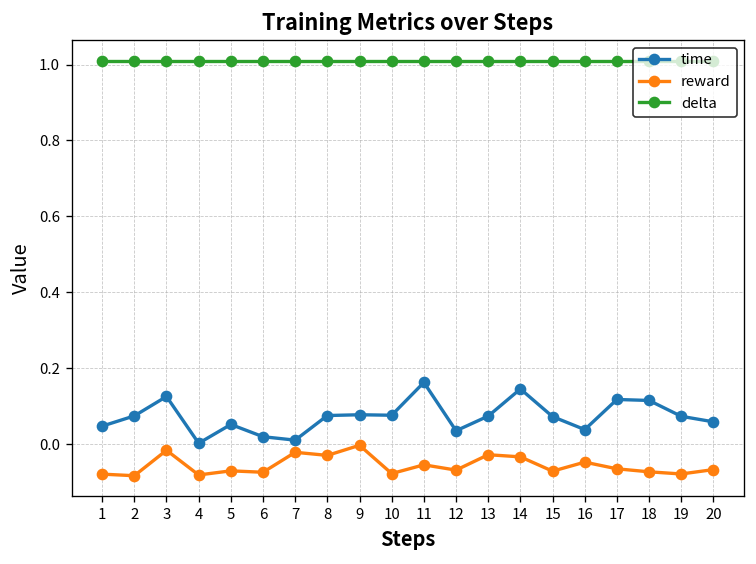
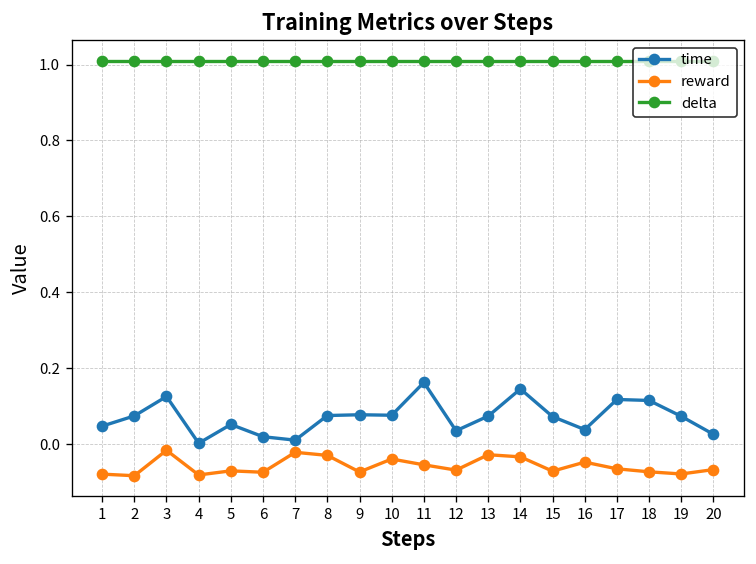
  {
    "time": {
      "1": 0.05,
      "2": 0.07,
      "3": 0.13,
      "4": 0.00,
      "5": 0.05,
      "6": 0.02,
      "7": 0.01,
      "8": 0.08,
      "9": 0.08,
      "10": 0.08,
      "11": 0.16,
      "12": 0.04,
      "13": 0.07,
      "14": 0.15,
      "15": 0.07,
      "16": 0.04,
      "17": 0.12,
      "18": 0.12,
      "19": 0.07,
-     "20": 0.06
+     "20": 0.03
    },
    "reward": {
      "1": -0.08,
      "2": -0.08,
      "3": -0.02,
      "4": -0.08,
      "5": -0.07,
      "6": -0.07,
      "7": -0.02,
      "8": -0.03,
-     "9": 0.00,
-     "10": -0.08,
+     "9": -0.07,
+     "10": -0.04,
      "11": -0.05,
      "12": -0.07,
      "13": -0.03,
      "14": -0.03,
      "15": -0.07,
      "16": -0.05,
      "17": -0.06,
      "18": -0.07,
      "19": -0.08,
      "20": -0.07
    },
    "delta": {
      "1": 1.01,
      "2": 1.01,
      "3": 1.01,
      "4": 1.01,
      "5": 1.01,
      "6": 1.01,
      "7": 1.01,
      "8": 1.01,
      "9": 1.01,
      "10": 1.01,
      "11": 1.01,
      "12": 1.01,
      "13": 1.01,
      "14": 1.01,
      "15": 1.01,
      "16": 1.01,
      "17": 1.01
    }
  }
